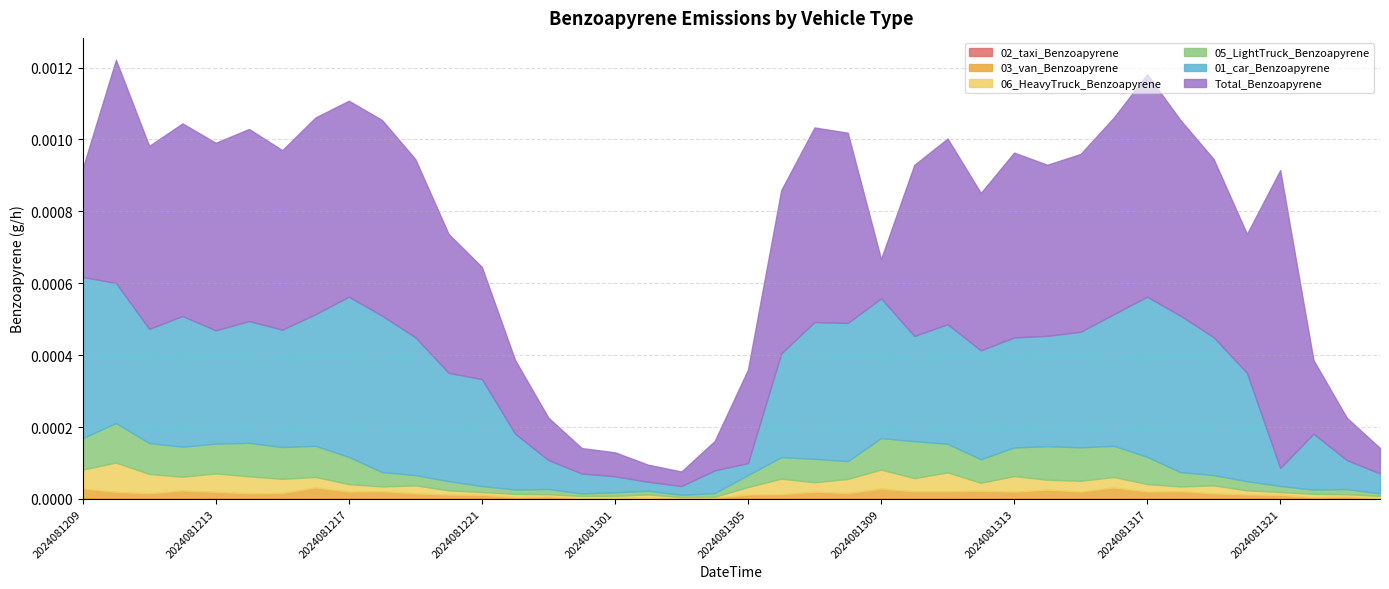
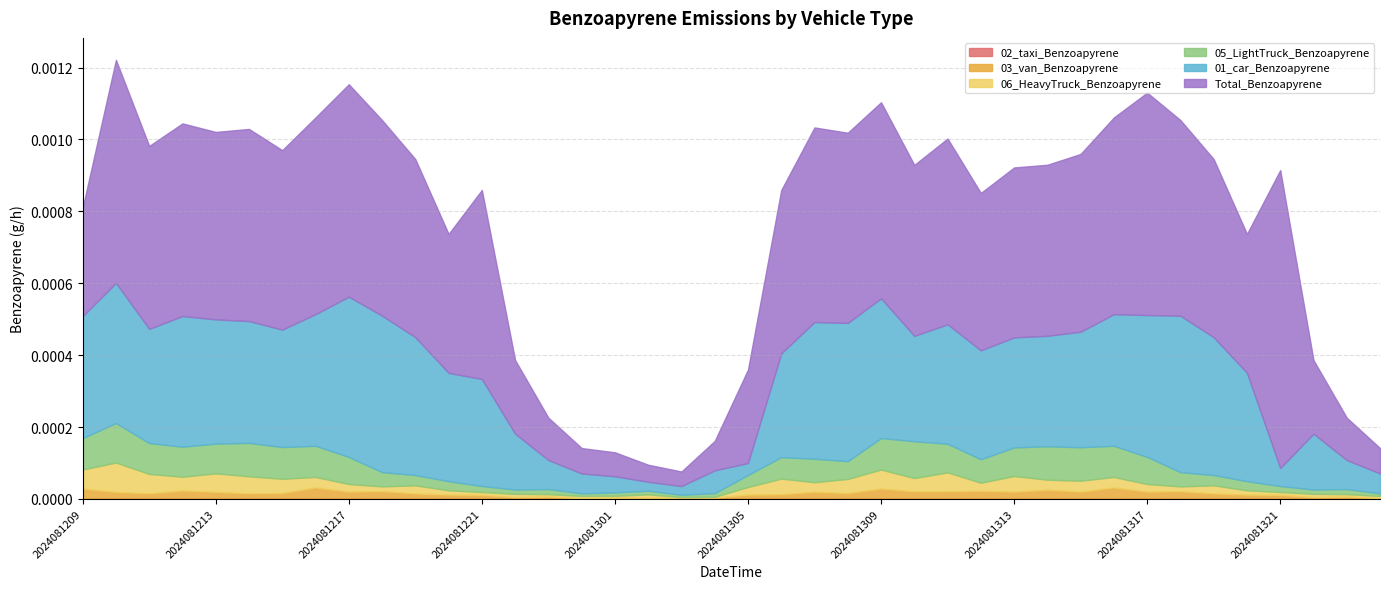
  {
    "05_LightTruck_Benzoapyrene": {
      "2024081209": 0.00009,
      "2024081213": 0.00008,
      "2024081217": 0.00008,
      "2024081221": 0.00002,
      "2024081301": 0.00001,
      "2024081305": 0.00003,
      "2024081309": 0.00009,
      "2024081313": 0.00008,
      "2024081317": 0.00008,
      "2024081321": 0.00002
    },
    "01_car_Benzoapyrene": {
-     "2024081209": 0.00045,
-     "2024081213": 0.00032,
+     "2024081209": 0.00034,
+     "2024081213": 0.00035,
      "2024081217": 0.00045,
      "2024081221": 0.00030,
      "2024081301": 0.00004,
      "2024081305": 0.00003,
      "2024081309": 0.00039,
      "2024081313": 0.00031,
-     "2024081317": 0.00045,
+     "2024081317": 0.00039,
      "2024081321": 0.00005
    },
    "Total_Benzoapyrene": {
      "2024081209": 0.00030,
      "2024081213": 0.00052,
-     "2024081217": 0.00055,
-     "2024081221": 0.00031,
+     "2024081217": 0.00059,
+     "2024081221": 0.00053,
      "2024081301": 0.00007,
      "2024081305": 0.00026,
-     "2024081309": 0.00011,
-     "2024081313": 0.00051,
+     "2024081309": 0.00055,
+     "2024081313": 0.00047,
      "2024081321": 0.00083
    }
  }
